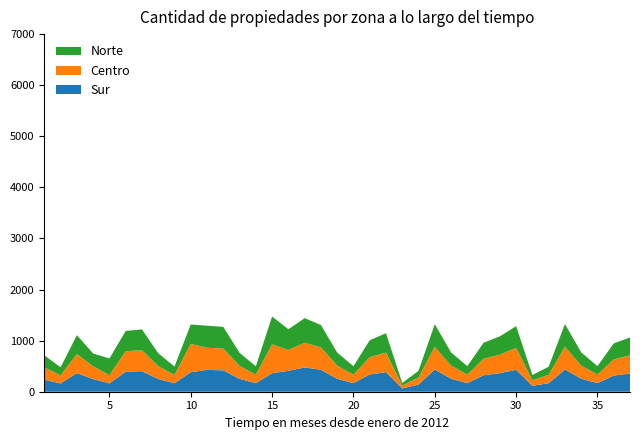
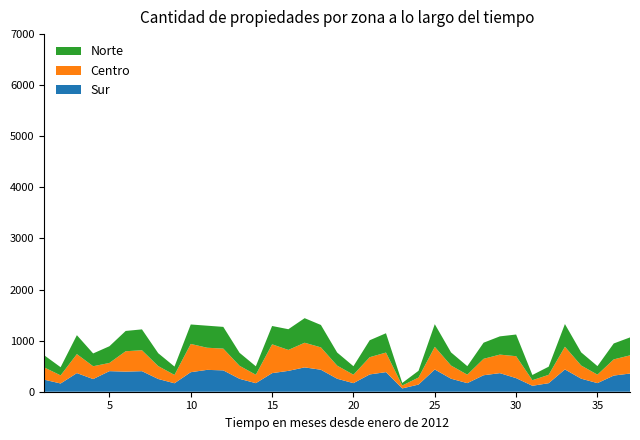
  {
    "Sur": {
-     "5": 200,
-     "30": 400
+     "5": 400,
+     "30": 300
    },
    "Norte": {
      "5": 300,
      "10": 400,
-     "15": 500,
+     "15": 400,
      "20": 200,
      "25": 400,
      "30": 400,
      "35": 200
    }
  }
